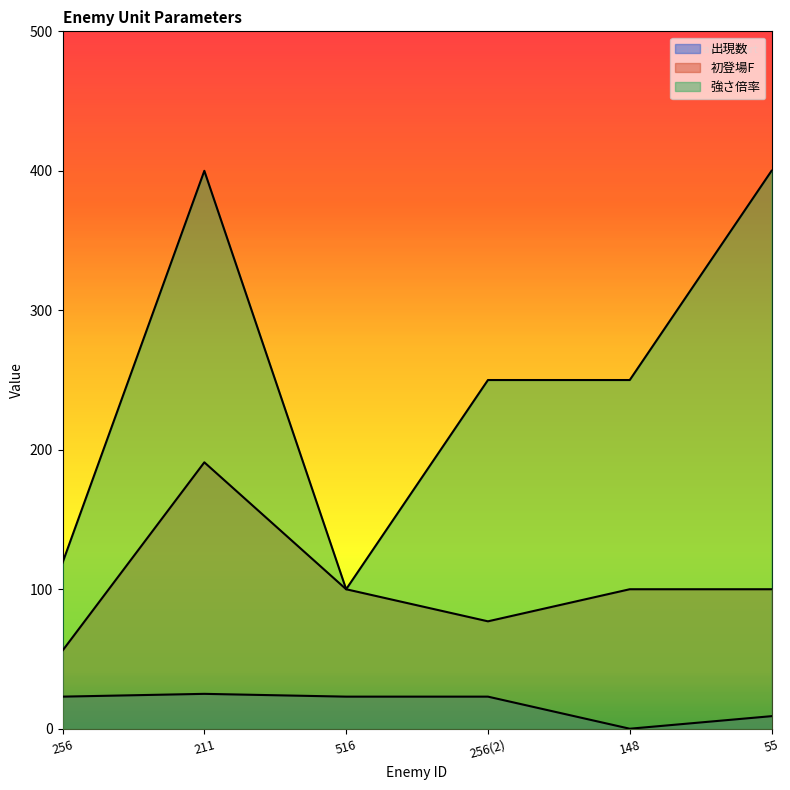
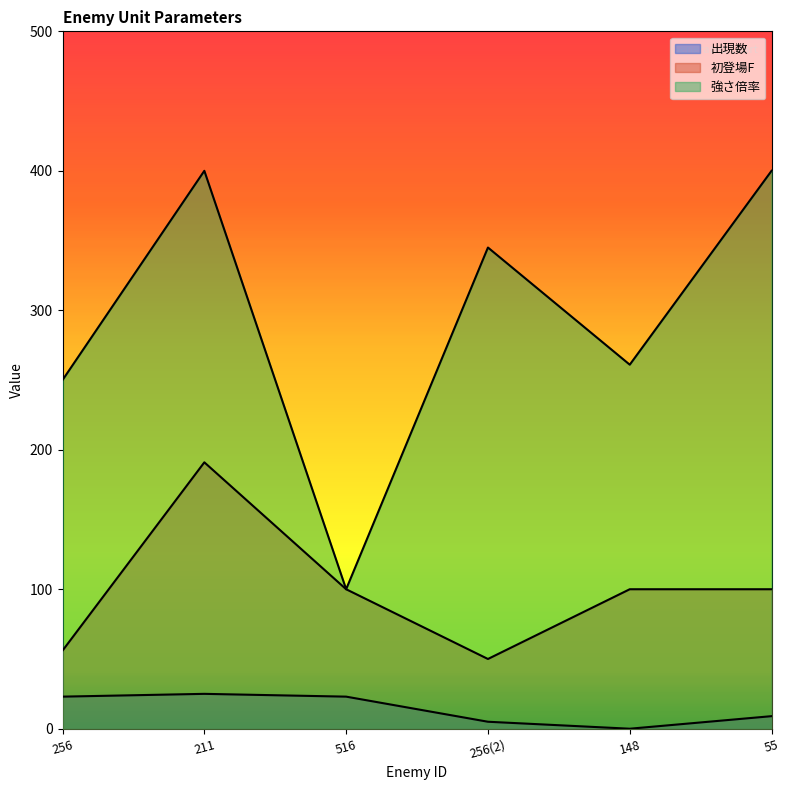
  {
    "出現数": {
      "256": 23,
      "211": 25,
      "516": 23,
-     "256(2)": 23,
+     "256(2)": 5,
      "148": 0,
      "55": 9
    },
    "初登場F": {
      "256": 56,
      "211": 191,
-     "256(2)": 77,
+     "256(2)": 50,
      "148": 100,
      "55": 100
    },
    "強さ倍率": {
-     "256": 119,
+     "256": 250,
      "211": 400,
-     "256(2)": 250,
-     "148": 250,
+     "256(2)": 345,
+     "148": 261,
      "55": 400
    }
  }
